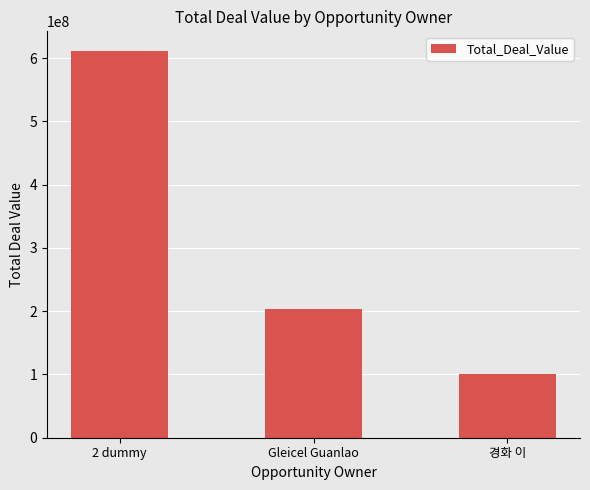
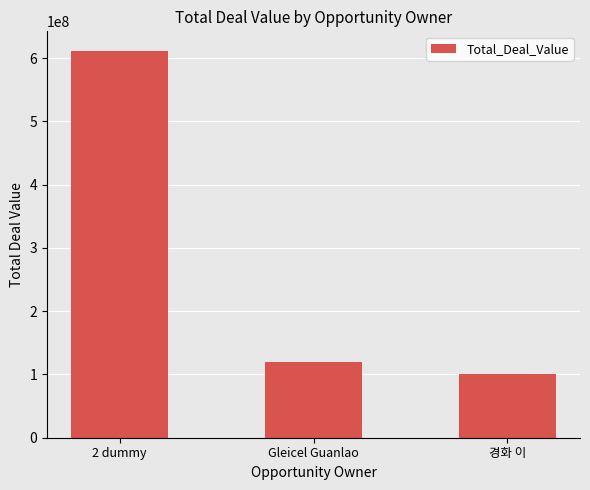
  {
    "2 dummy": 610000000,
-   "Gleicel Guanlao": 200000000,
+   "Gleicel Guanlao": 120000000,
    "경화 이": 100000000
  }
